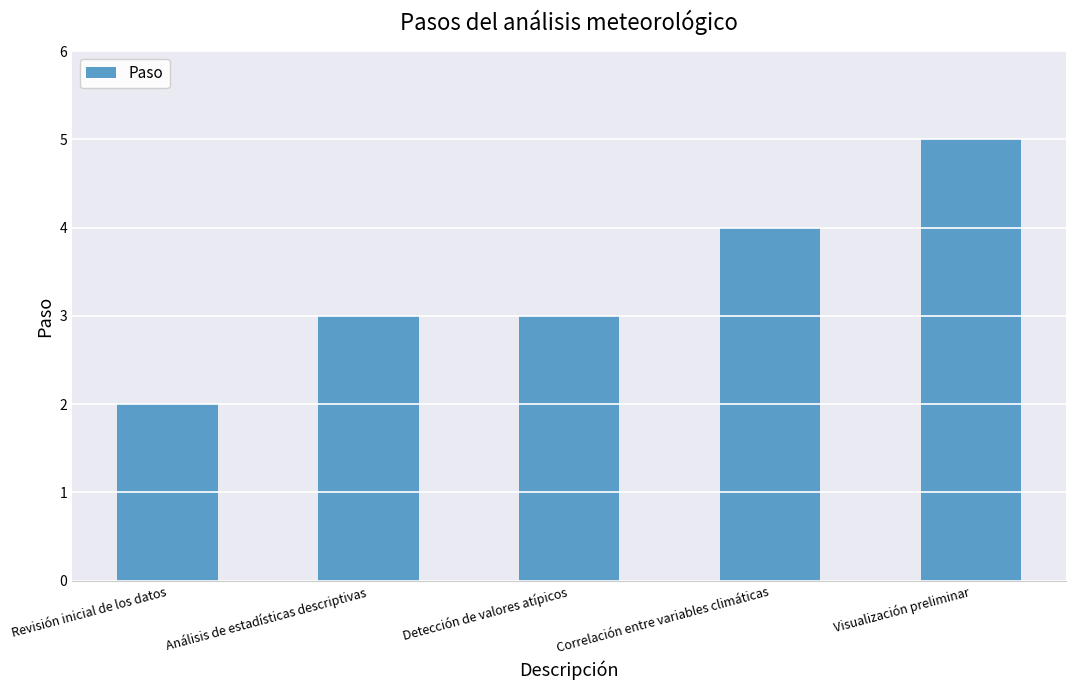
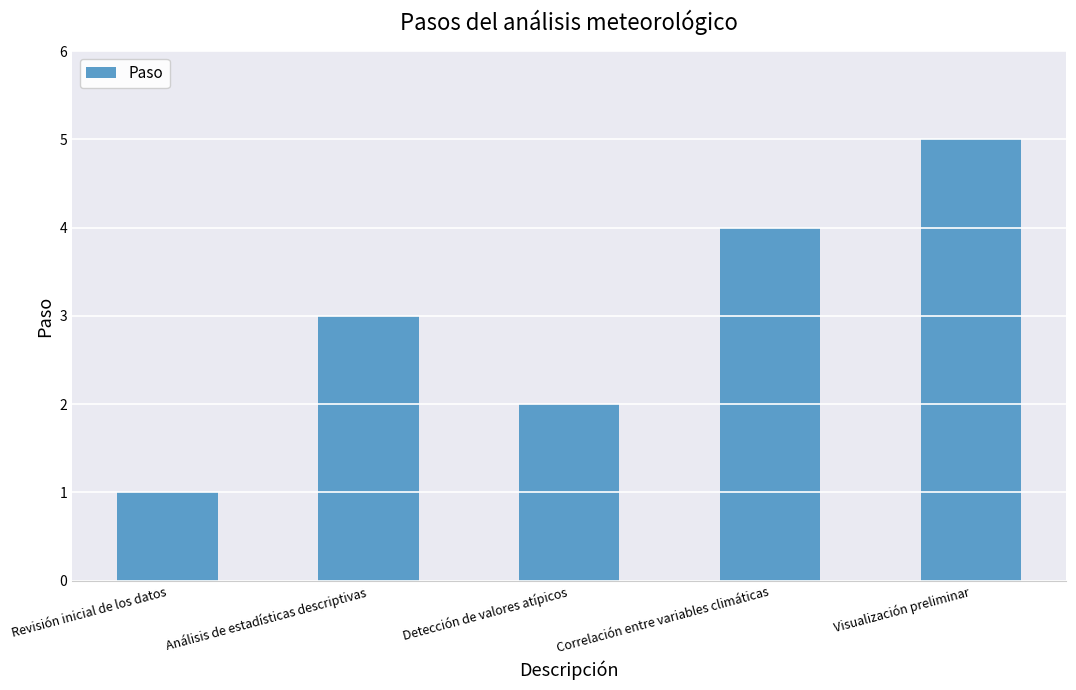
  {
-   "Revisión inicial de los datos": 2,
+   "Revisión inicial de los datos": 1,
    "Análisis de estadísticas descriptivas": 3,
-   "Detección de valores atípicos": 3,
+   "Detección de valores atípicos": 2,
    "Correlación entre variables climáticas": 4,
    "Visualización preliminar": 5
  }
